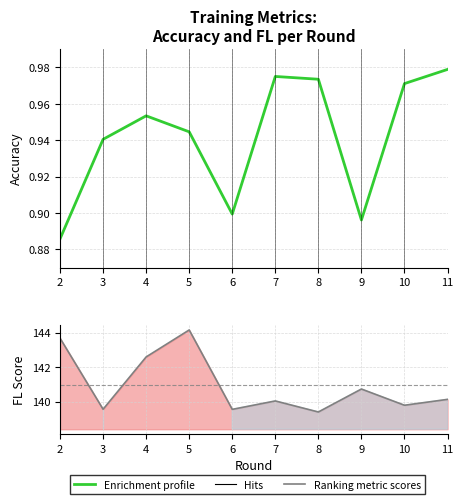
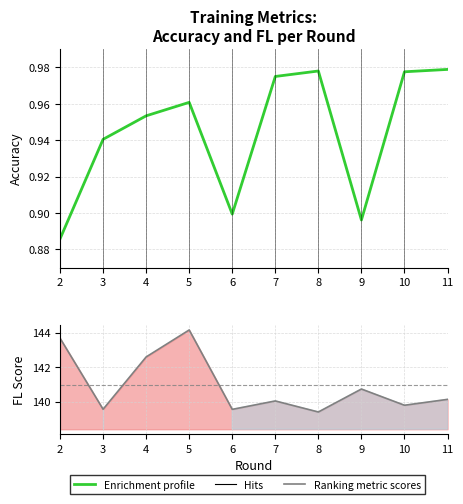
  {
    "Training Metrics: Accuracy and FL per Round": {
      "2": 0.886,
      "3": 0.941,
      "4": 0.953,
-     "5": 0.945,
+     "5": 0.961,
      "6": 0.899,
      "7": 0.975,
-     "8": 0.974,
+     "8": 0.978,
      "9": 0.896,
-     "10": 0.971,
+     "10": 0.978,
      "11": 0.979
    }
  }
